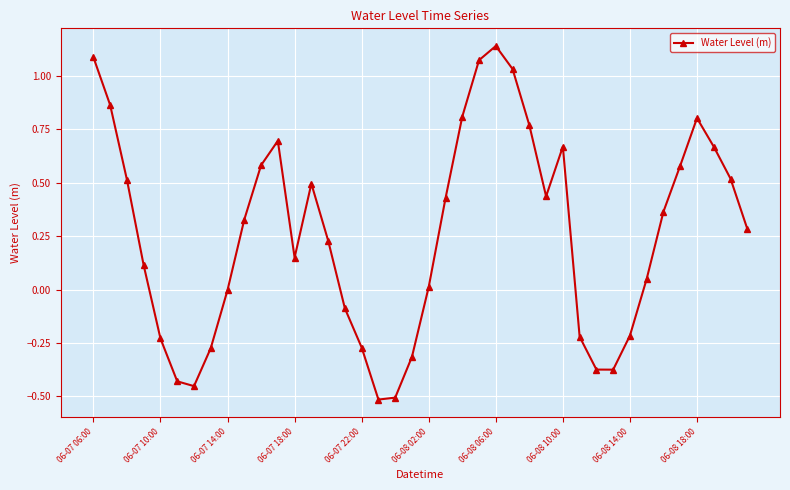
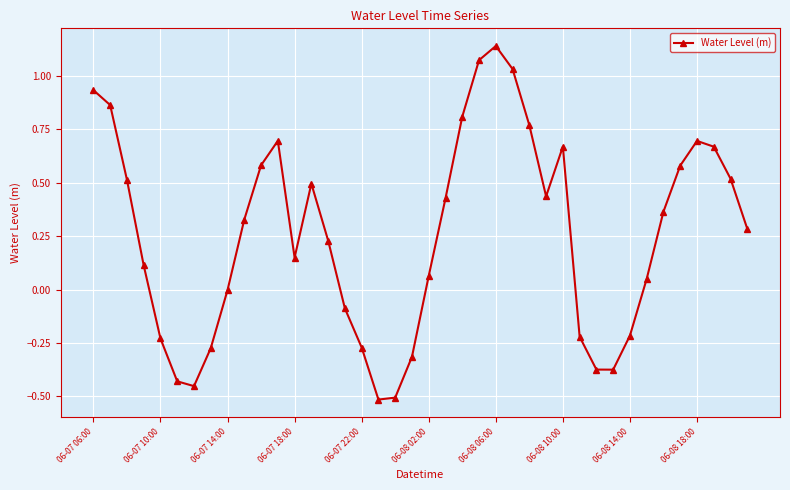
  {
-   "06-07 06:00": 1.09,
+   "06-07 06:00": 0.93,
    "06-07 10:00": -0.23,
    "06-07 14:00": 0.00,
    "06-07 18:00": 0.15,
    "06-07 22:00": -0.27,
-   "06-08 02:00": 0.01,
+   "06-08 02:00": 0.06,
    "06-08 06:00": 1.14,
    "06-08 10:00": 0.67,
    "06-08 14:00": -0.22,
-   "06-08 18:00": 0.80
+   "06-08 18:00": 0.70
  }
